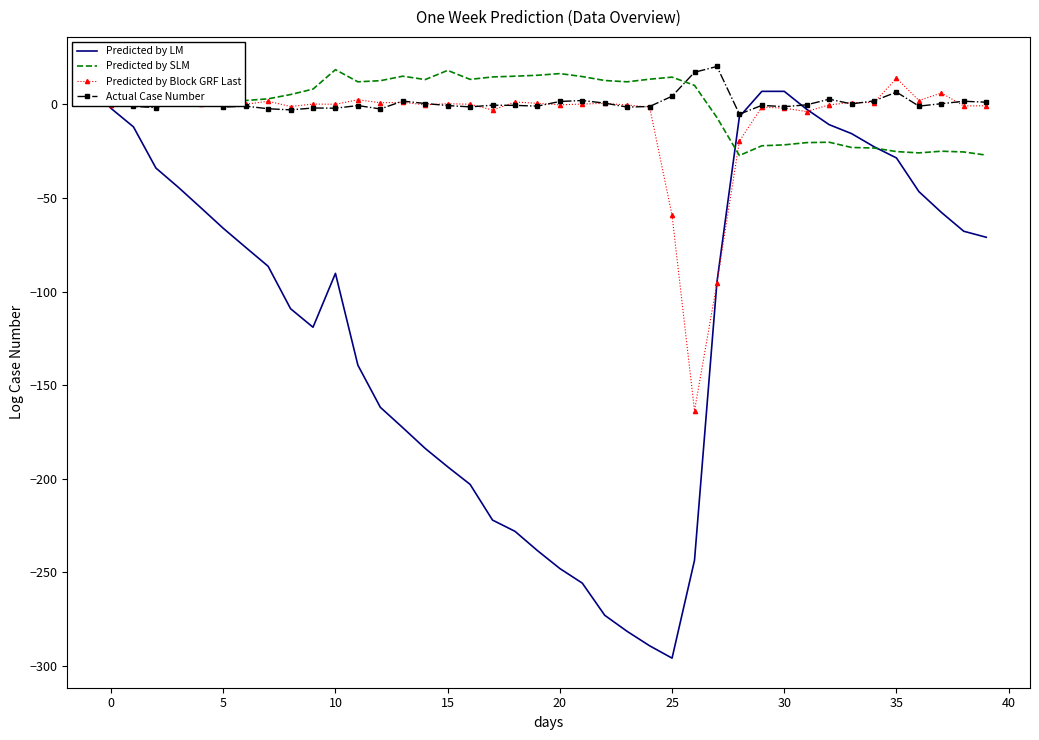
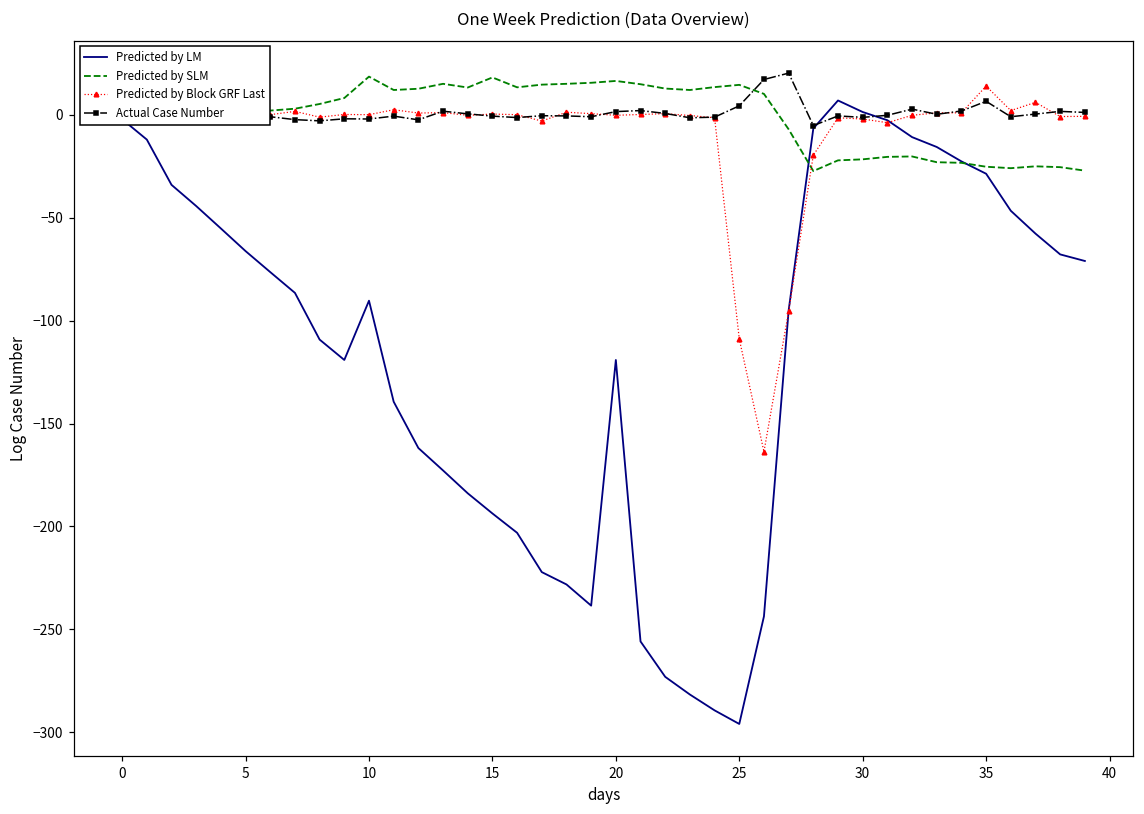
  {
    "Predicted by LM": {
      "0": -2,
      "5": -66,
      "10": -90,
      "15": -194,
-     "20": -248,
+     "20": -119,
      "25": -296,
-     "30": 7,
+     "30": 1,
      "35": -29
    },
    "Predicted by SLM": {
      "10": 19,
      "15": 18,
      "20": 17,
      "25": 15,
      "30": -22,
      "35": -25
    },
    "Predicted by Block GRF Last": {
      "10": 0,
      "20": 0,
-     "25": -59,
+     "25": -109,
      "35": 14
    },
    "Actual Case Number": {
      "10": -2,
      "20": 2,
      "25": 4,
      "35": 7
    }
  }
